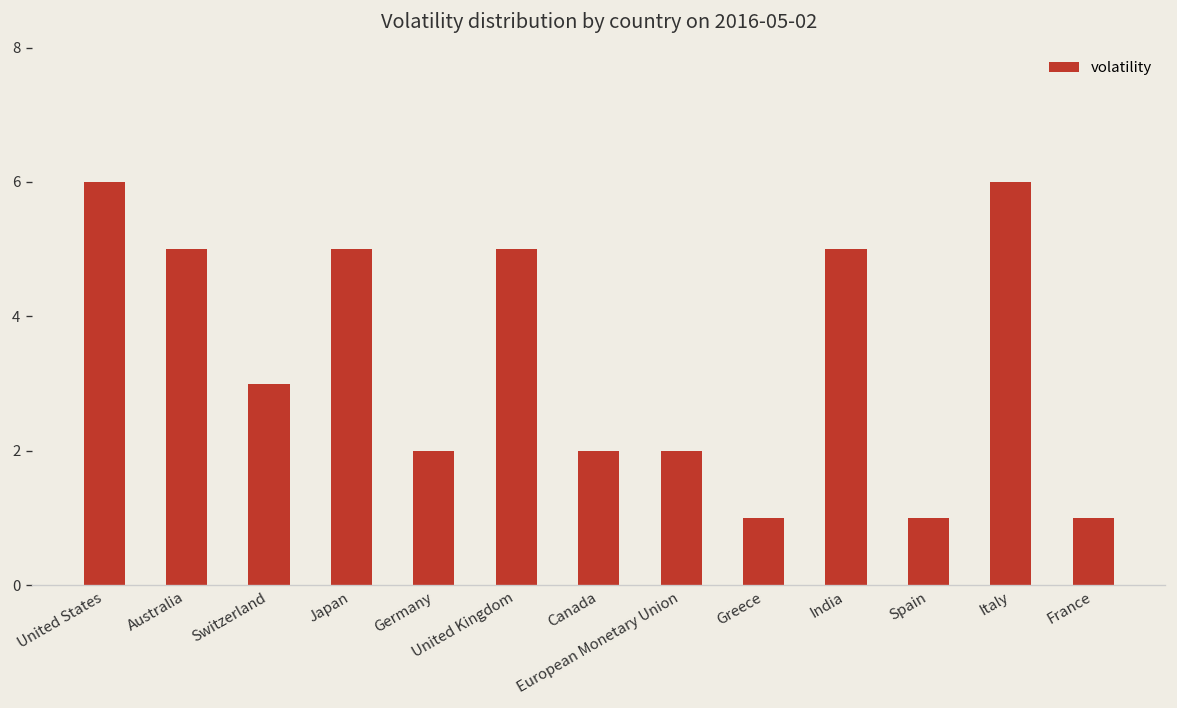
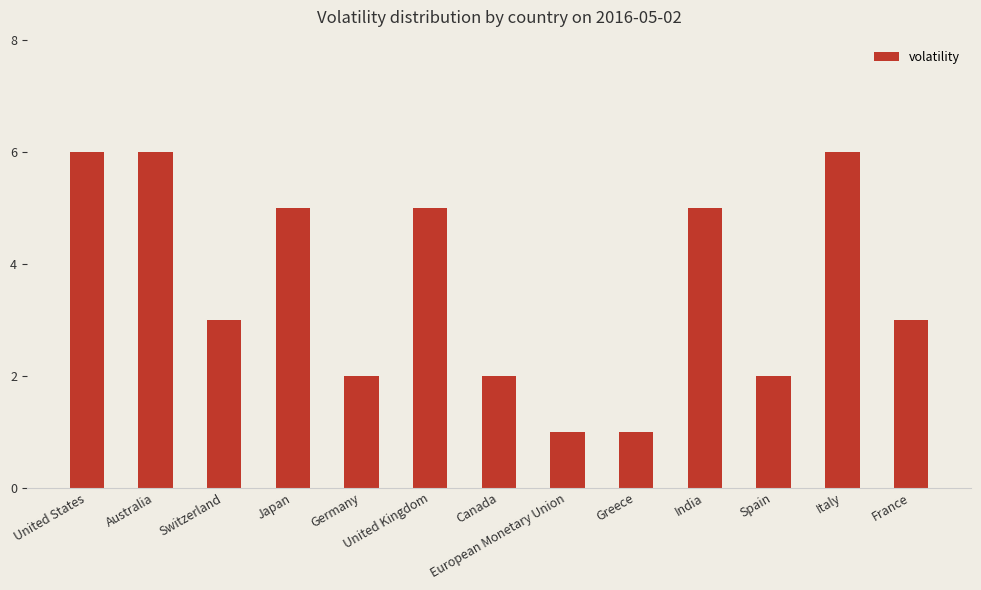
  {
    "United States": 6,
-   "Australia": 5,
+   "Australia": 6,
    "Switzerland": 3,
    "Japan": 5,
    "Germany": 2,
    "United Kingdom": 5,
    "Canada": 2,
-   "European Monetary Union": 2,
+   "European Monetary Union": 1,
    "Greece": 1,
    "India": 5,
-   "Spain": 1,
+   "Spain": 2,
    "Italy": 6,
-   "France": 1
+   "France": 3
  }
